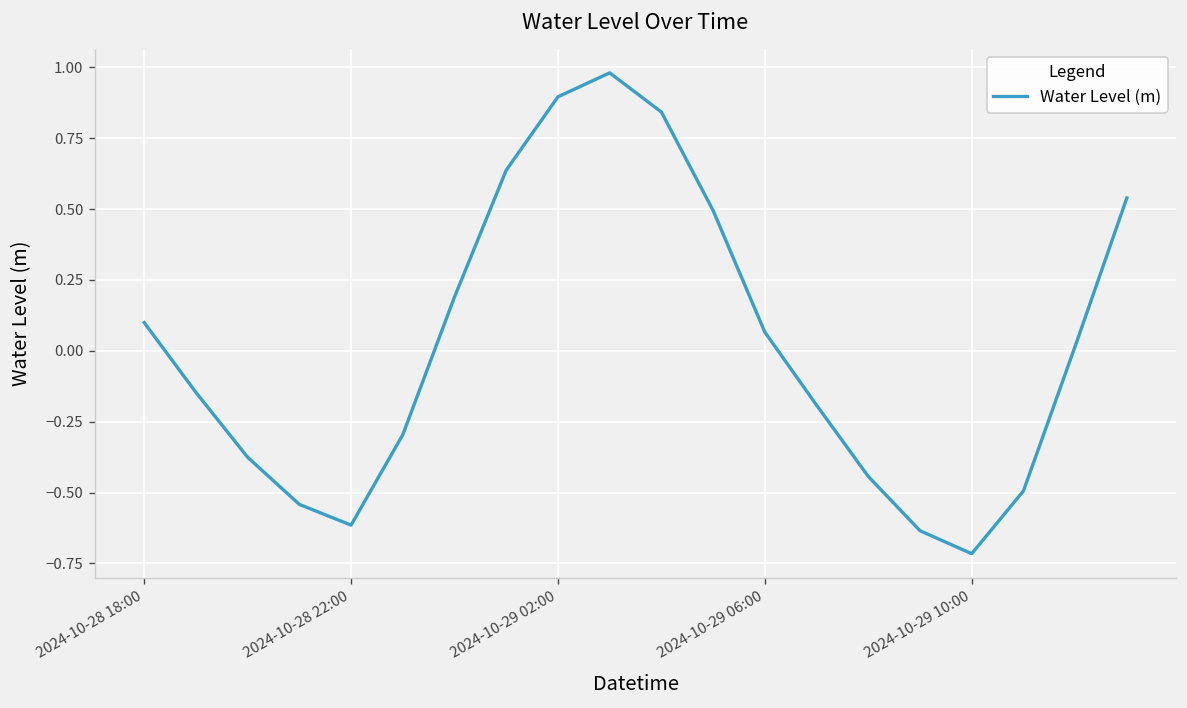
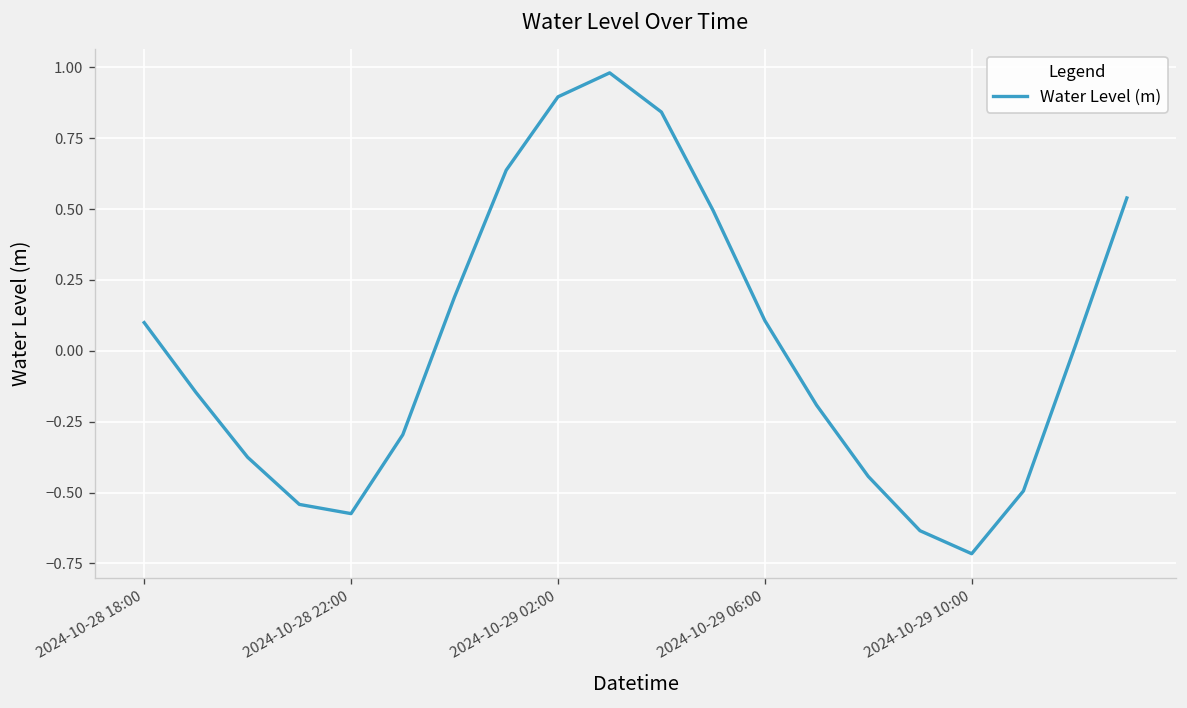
  {
    "2024-10-28 18:00": 0.10,
-   "2024-10-28 22:00": -0.61,
+   "2024-10-28 22:00": -0.57,
    "2024-10-29 02:00": 0.90,
-   "2024-10-29 06:00": 0.07,
+   "2024-10-29 06:00": 0.11,
    "2024-10-29 10:00": -0.72
  }
